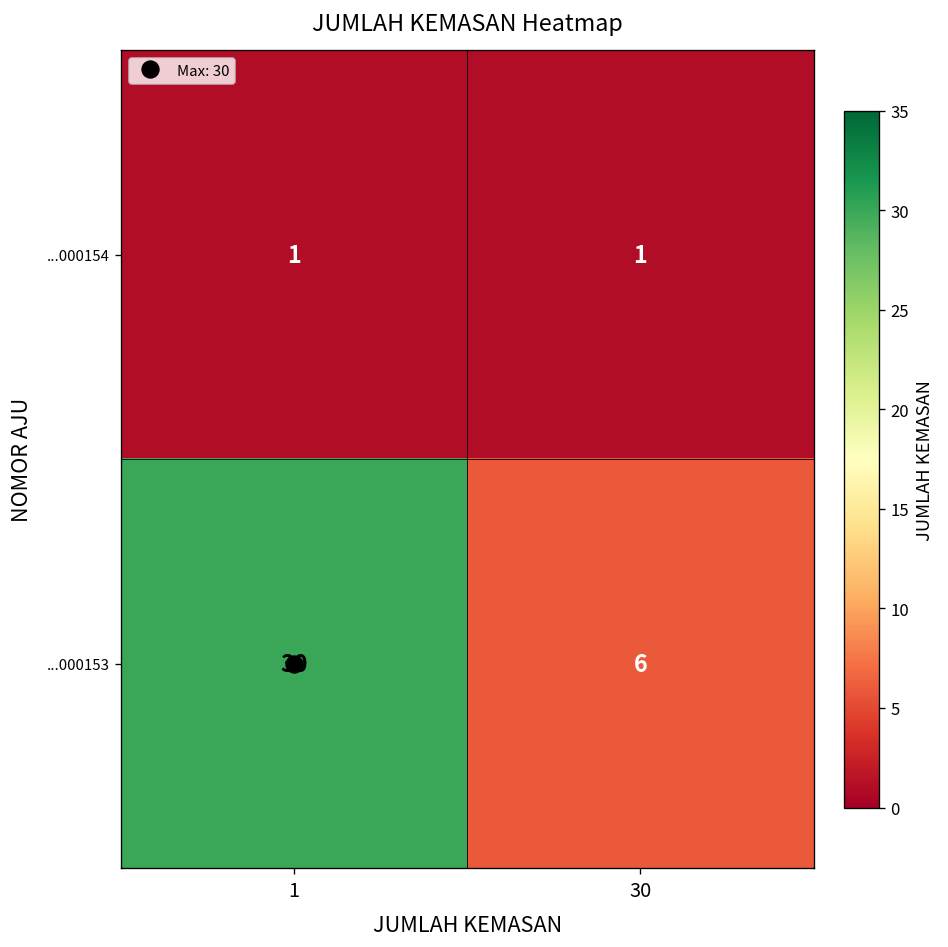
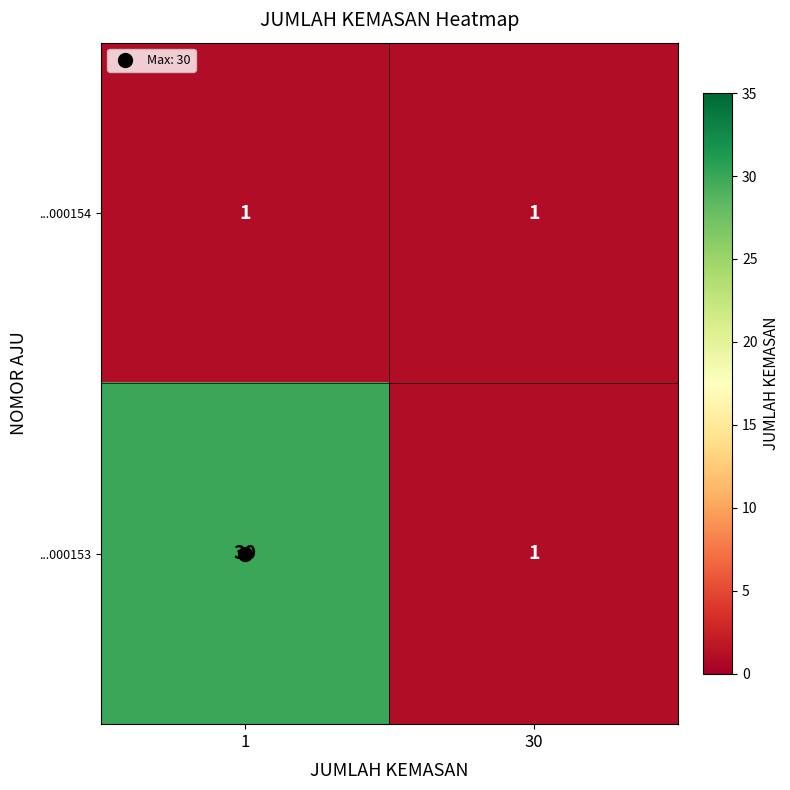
  {
    "...000154": {
      "1": 1,
      "30": 1
    },
    "...000153": {
-     "30": 6
+     "30": 1
    }
  }
